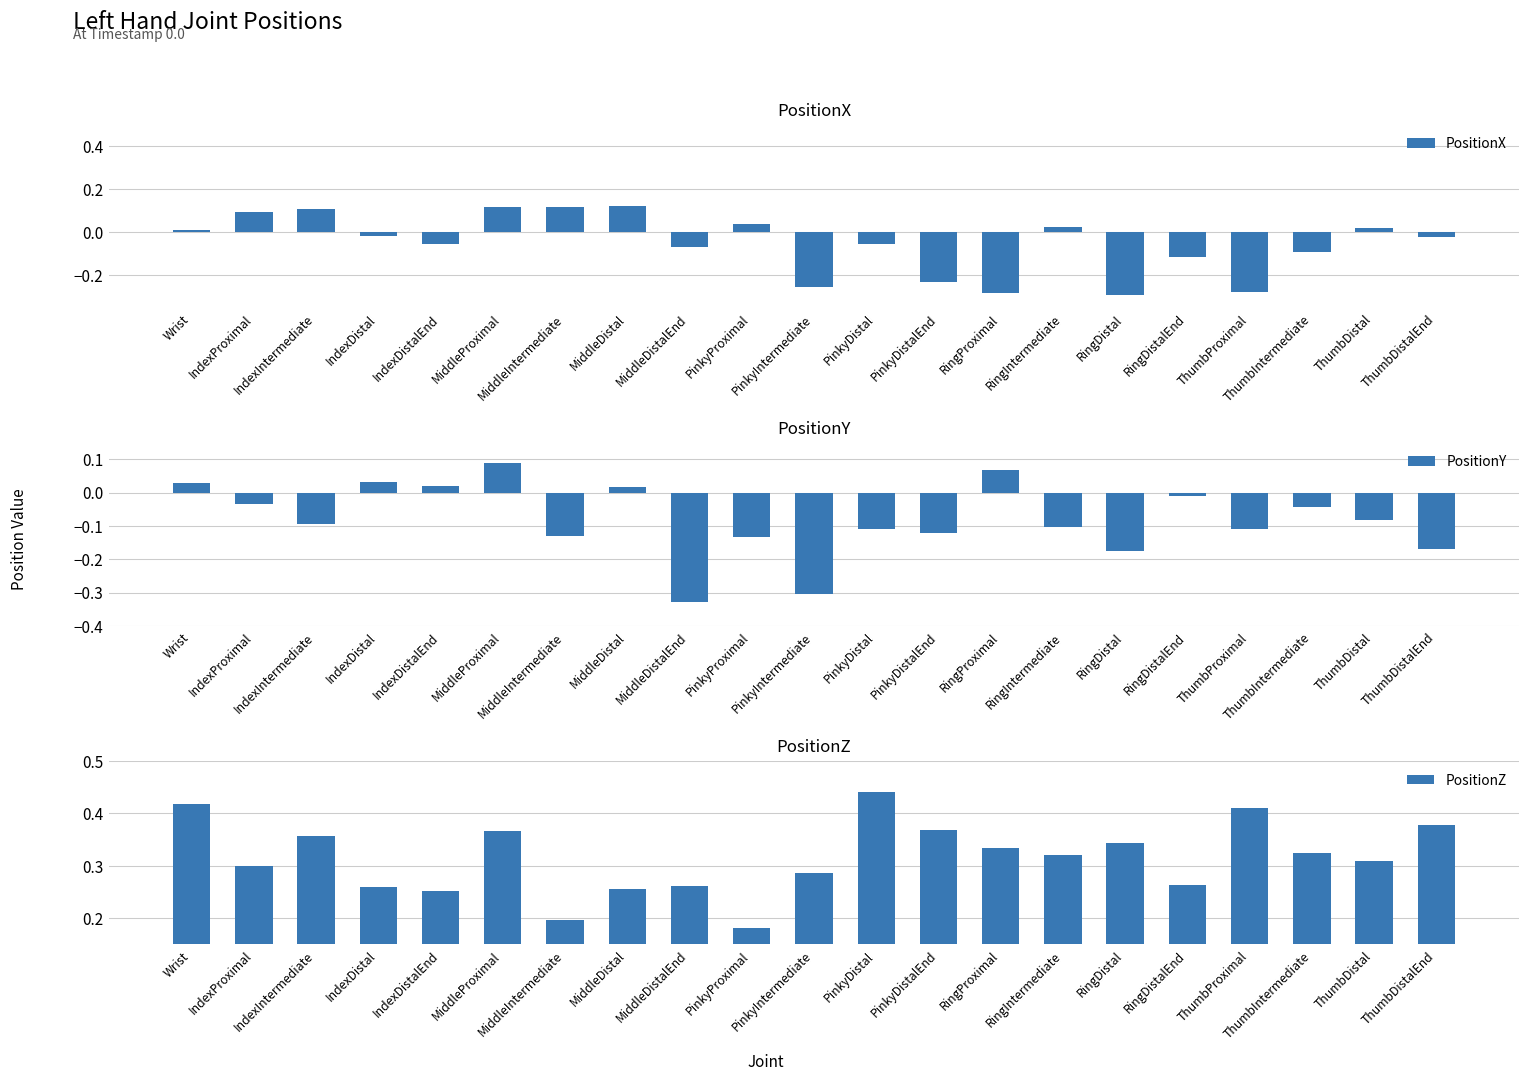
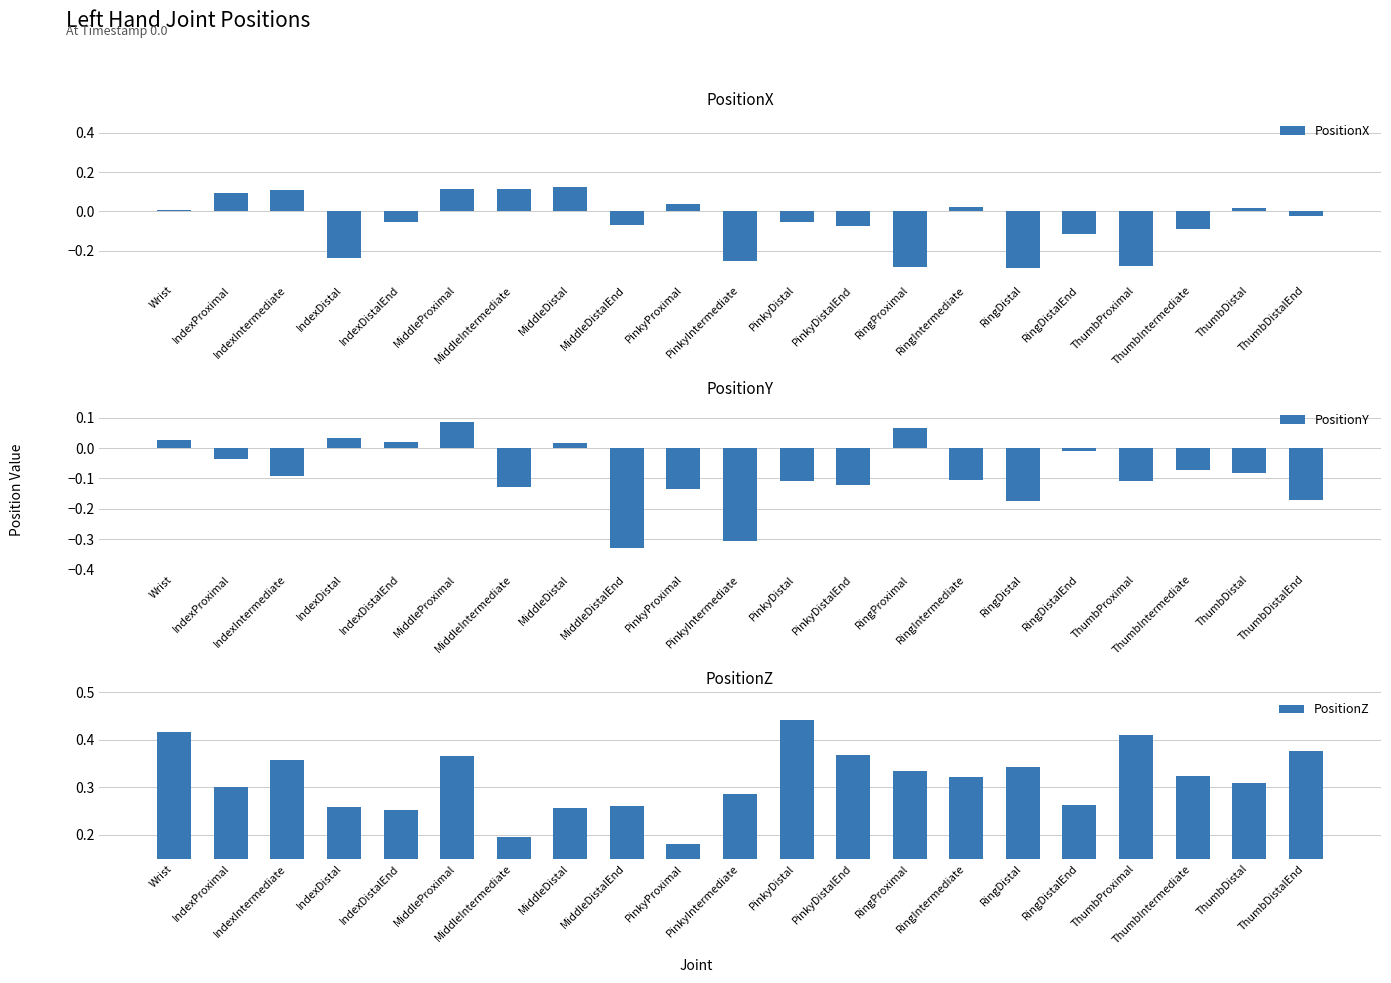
  {
    "PositionX": {
      "IndexProximal": 0.10,
      "IndexIntermediate": 0.11,
-     "IndexDistal": -0.02,
+     "IndexDistal": -0.24,
      "IndexDistalEnd": -0.05,
      "MiddleProximal": 0.12,
      "MiddleIntermediate": 0.12,
      "MiddleDistal": 0.12,
      "MiddleDistalEnd": -0.07,
      "PinkyProximal": 0.04,
      "PinkyIntermediate": -0.25,
      "PinkyDistal": -0.05,
-     "PinkyDistalEnd": -0.23,
+     "PinkyDistalEnd": -0.08,
      "RingProximal": -0.28,
      "RingIntermediate": 0.02,
      "RingDistal": -0.29,
      "RingDistalEnd": -0.11,
      "ThumbProximal": -0.28,
      "ThumbIntermediate": -0.09,
      "ThumbDistal": 0.02,
      "ThumbDistalEnd": -0.02
    },
    "PositionY": {
      "Wrist": 0.03,
      "IndexProximal": -0.04,
      "IndexIntermediate": -0.09,
      "IndexDistal": 0.03,
      "IndexDistalEnd": 0.02,
      "MiddleProximal": 0.09,
      "MiddleIntermediate": -0.13,
      "MiddleDistal": 0.02,
      "MiddleDistalEnd": -0.33,
      "PinkyProximal": -0.13,
      "PinkyIntermediate": -0.31,
      "PinkyDistal": -0.11,
      "PinkyDistalEnd": -0.12,
      "RingProximal": 0.07,
      "RingIntermediate": -0.10,
      "RingDistal": -0.17,
      "RingDistalEnd": -0.01,
      "ThumbProximal": -0.11,
-     "ThumbIntermediate": -0.04,
+     "ThumbIntermediate": -0.07,
      "ThumbDistal": -0.08,
      "ThumbDistalEnd": -0.17
    },
    "PositionZ": {
      "Wrist": 0.42,
      "IndexProximal": 0.30,
      "IndexIntermediate": 0.36,
      "IndexDistal": 0.26,
      "IndexDistalEnd": 0.25,
      "MiddleProximal": 0.37,
      "MiddleIntermediate": 0.20,
      "MiddleDistal": 0.26,
      "MiddleDistalEnd": 0.26,
      "PinkyProximal": 0.18,
      "PinkyIntermediate": 0.29,
      "PinkyDistal": 0.44,
      "PinkyDistalEnd": 0.37,
      "RingProximal": 0.33,
      "RingIntermediate": 0.32,
      "RingDistal": 0.34,
      "RingDistalEnd": 0.26,
      "ThumbProximal": 0.41,
      "ThumbIntermediate": 0.32,
      "ThumbDistal": 0.31,
      "ThumbDistalEnd": 0.38
    }
  }
